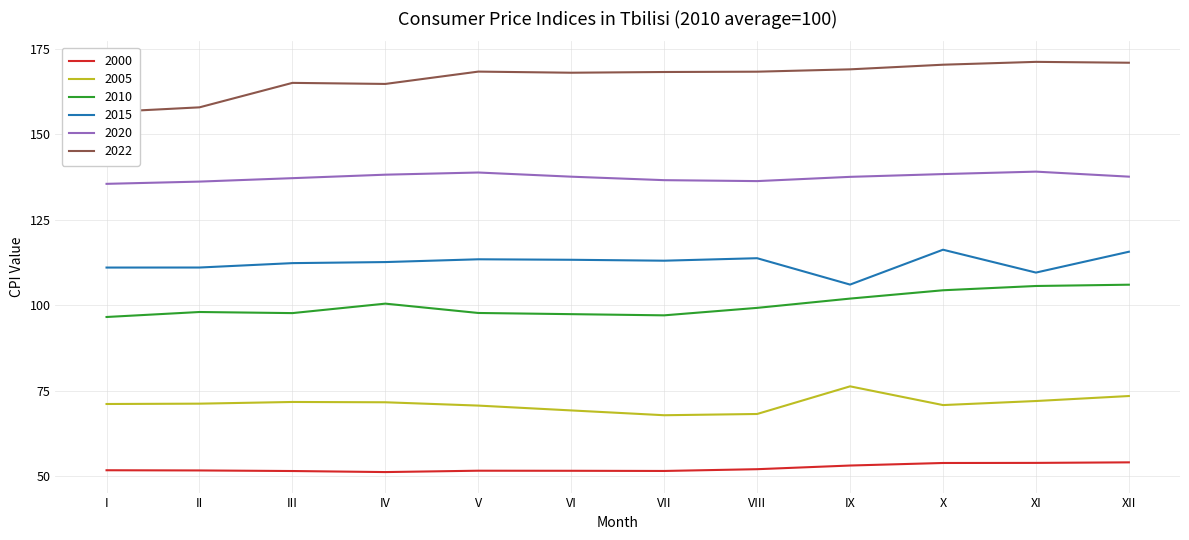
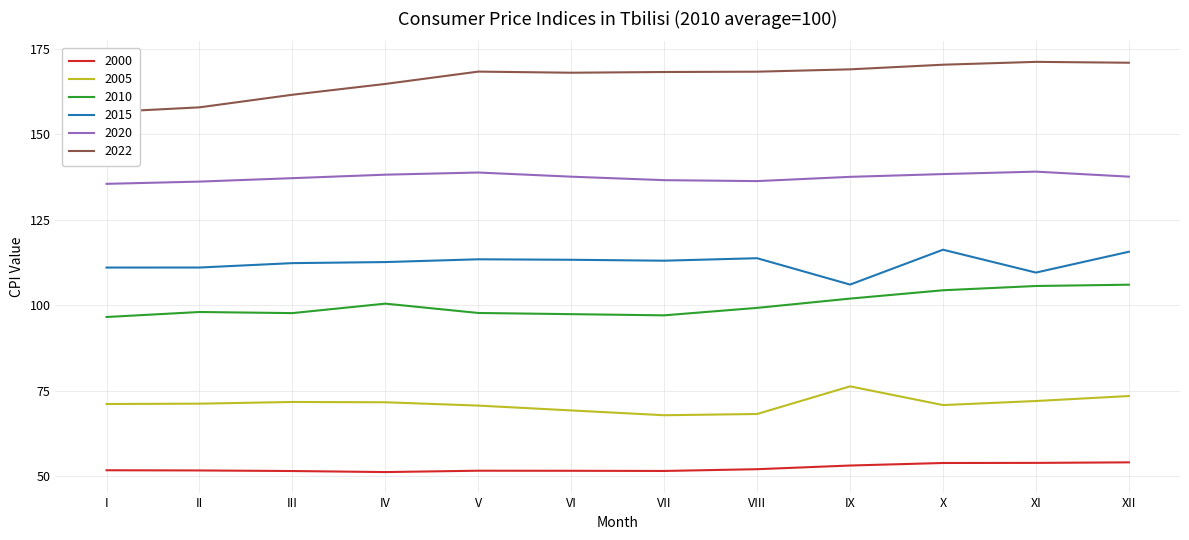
  {
    "2000": {
      "I": 52,
      "II": 52,
      "III": 52,
      "IV": 51,
      "V": 52,
      "VI": 52,
      "VII": 52,
      "VIII": 52,
      "IX": 53,
      "X": 54,
      "XI": 54,
      "XII": 54
    },
    "2005": {
      "I": 71,
      "II": 71,
      "III": 72,
      "IV": 72,
      "V": 71,
      "VI": 69,
      "VII": 68,
      "VIII": 68,
      "IX": 76,
      "X": 71,
      "XI": 72,
      "XII": 73
    },
    "2010": {
      "I": 97,
      "II": 98,
      "III": 98,
      "IV": 100,
      "V": 98,
      "VI": 97,
      "VII": 97,
      "VIII": 99,
      "IX": 102,
      "X": 104,
      "XI": 106,
      "XII": 106
    },
    "2015": {
      "I": 111,
      "II": 111,
      "III": 112,
      "IV": 113,
      "V": 113,
      "VI": 113,
      "VII": 113,
      "VIII": 114,
      "IX": 106,
      "X": 116,
      "XI": 110,
      "XII": 116
    },
    "2020": {
      "I": 136,
      "II": 136,
      "III": 137,
      "IV": 138,
      "V": 139,
      "VI": 138,
      "VII": 137,
      "VIII": 136,
      "IX": 138,
      "X": 138,
      "XI": 139,
      "XII": 138
    },
    "2022": {
      "II": 158,
-     "III": 165,
+     "III": 162,
      "IV": 165,
      "V": 168,
      "VI": 168,
      "VII": 168,
      "VIII": 168,
      "IX": 169,
      "X": 170,
      "XI": 171,
      "XII": 171
    }
  }
